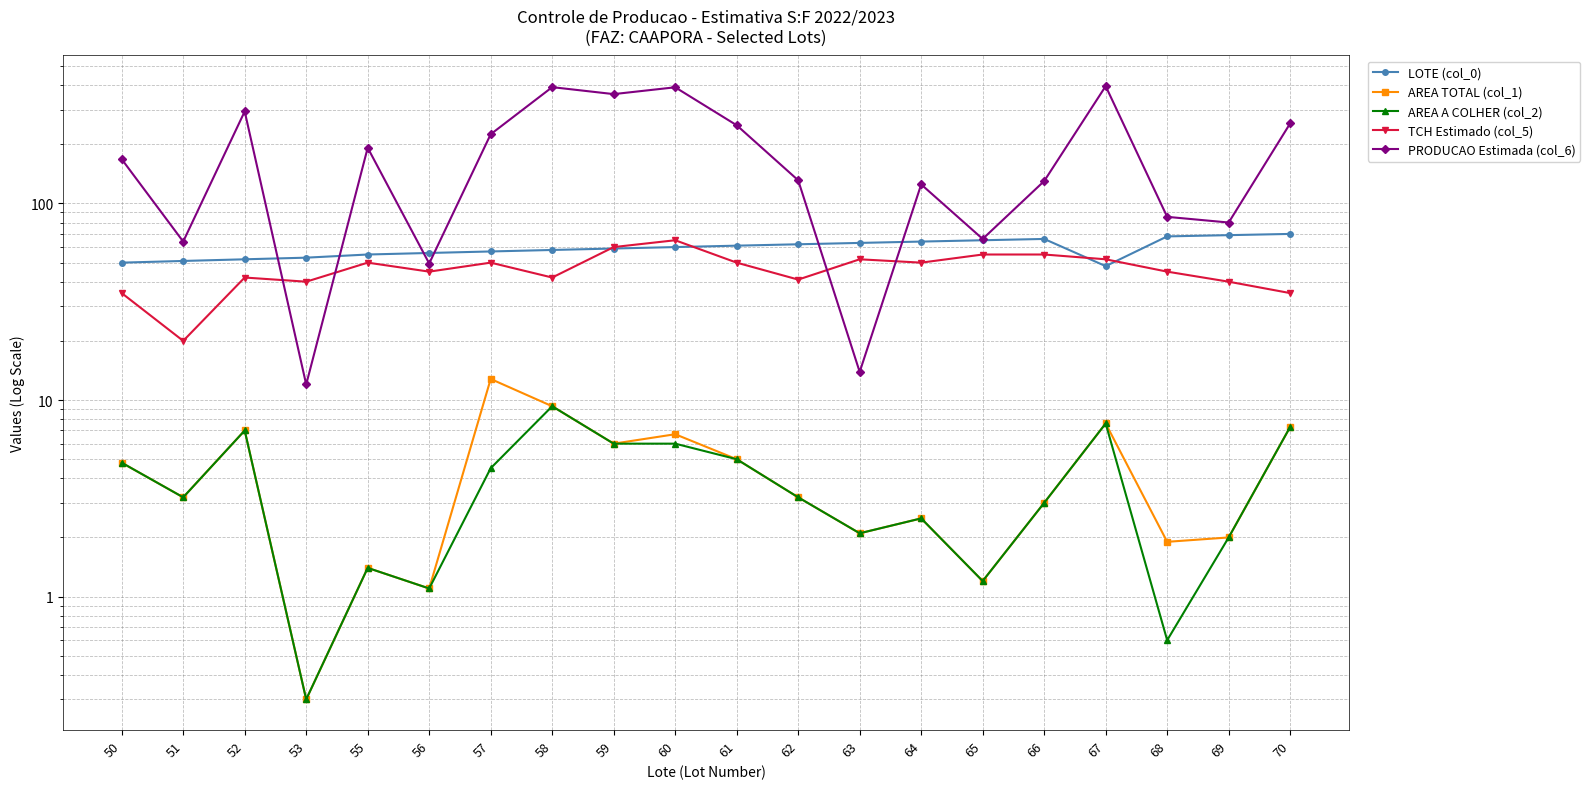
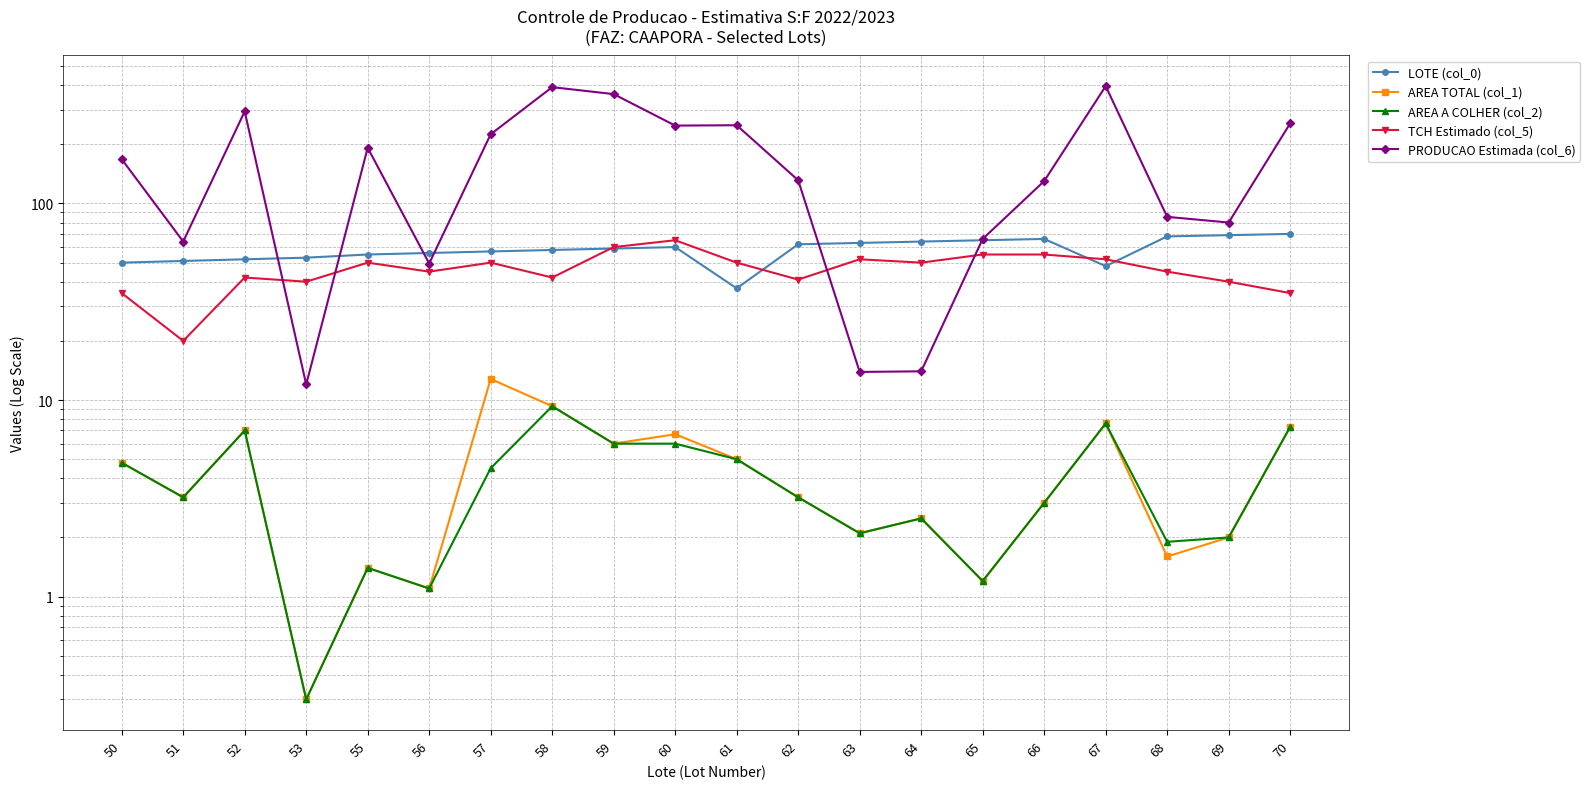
  {
    "LOTE (col_0)": {
      "50": 50,
      "51": 51,
      "52": 52,
      "53": 53,
      "55": 55,
      "56": 56,
      "57": 57,
      "58": 58,
      "60": 60,
-     "61": 61,
+     "61": 37,
      "62": 62,
      "63": 63,
      "64": 64,
      "66": 66,
      "67": 48,
      "68": 68,
      "69": 69,
      "70": 70
    },
    "AREA TOTAL (col_1)": {
      "57": 13,
      "60": 6.7,
-     "68": 1.9
+     "68": 1.6
    },
    "AREA A COLHER (col_2)": {
      "57": 4.5,
      "60": 6.0,
-     "68": 0.6
+     "68": 1.9
    },
    "TCH Estimado (col_5)": {
      "50": 35,
      "51": 20,
      "52": 42,
      "53": 40,
      "55": 50,
      "56": 45,
      "57": 50,
      "58": 42,
      "60": 65,
      "61": 50,
      "62": 41,
      "63": 52,
      "64": 50,
      "65": 55,
      "66": 55,
      "67": 52,
      "68": 45,
      "69": 40,
      "70": 35
    },
    "PRODUCAO Estimada (col_6)": {
      "50": 170,
      "51": 64,
      "52": 290,
      "53": 12,
      "55": 190,
      "56": 50,
      "57": 230,
      "58": 390,
      "59": 360,
-     "60": 390,
+     "60": 250,
      "61": 250,
      "62": 130,
      "63": 14,
-     "64": 130,
+     "64": 14,
      "66": 130,
      "67": 400,
      "68": 90,
      "69": 80,
      "70": 260
    }
  }
